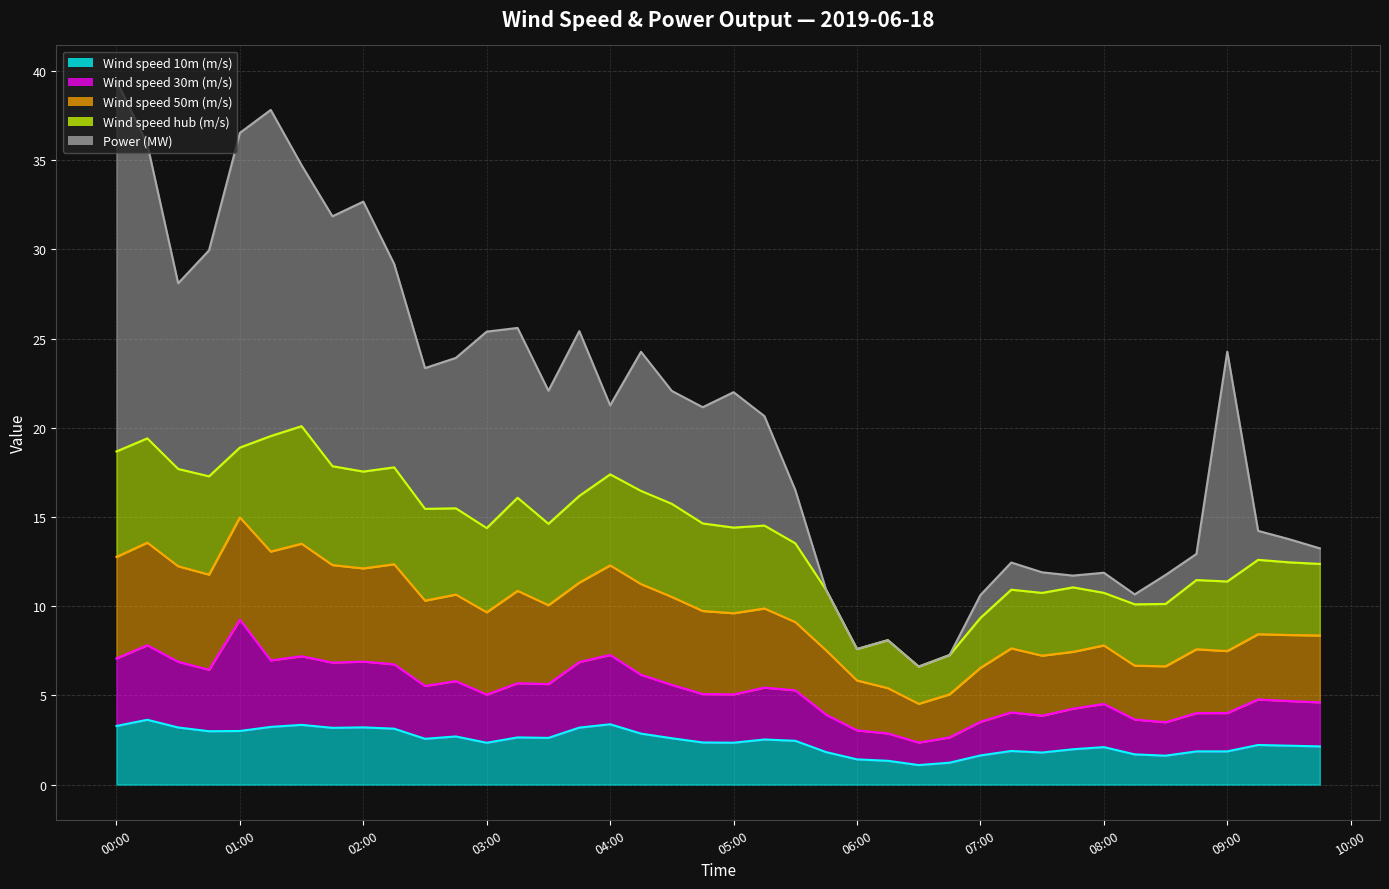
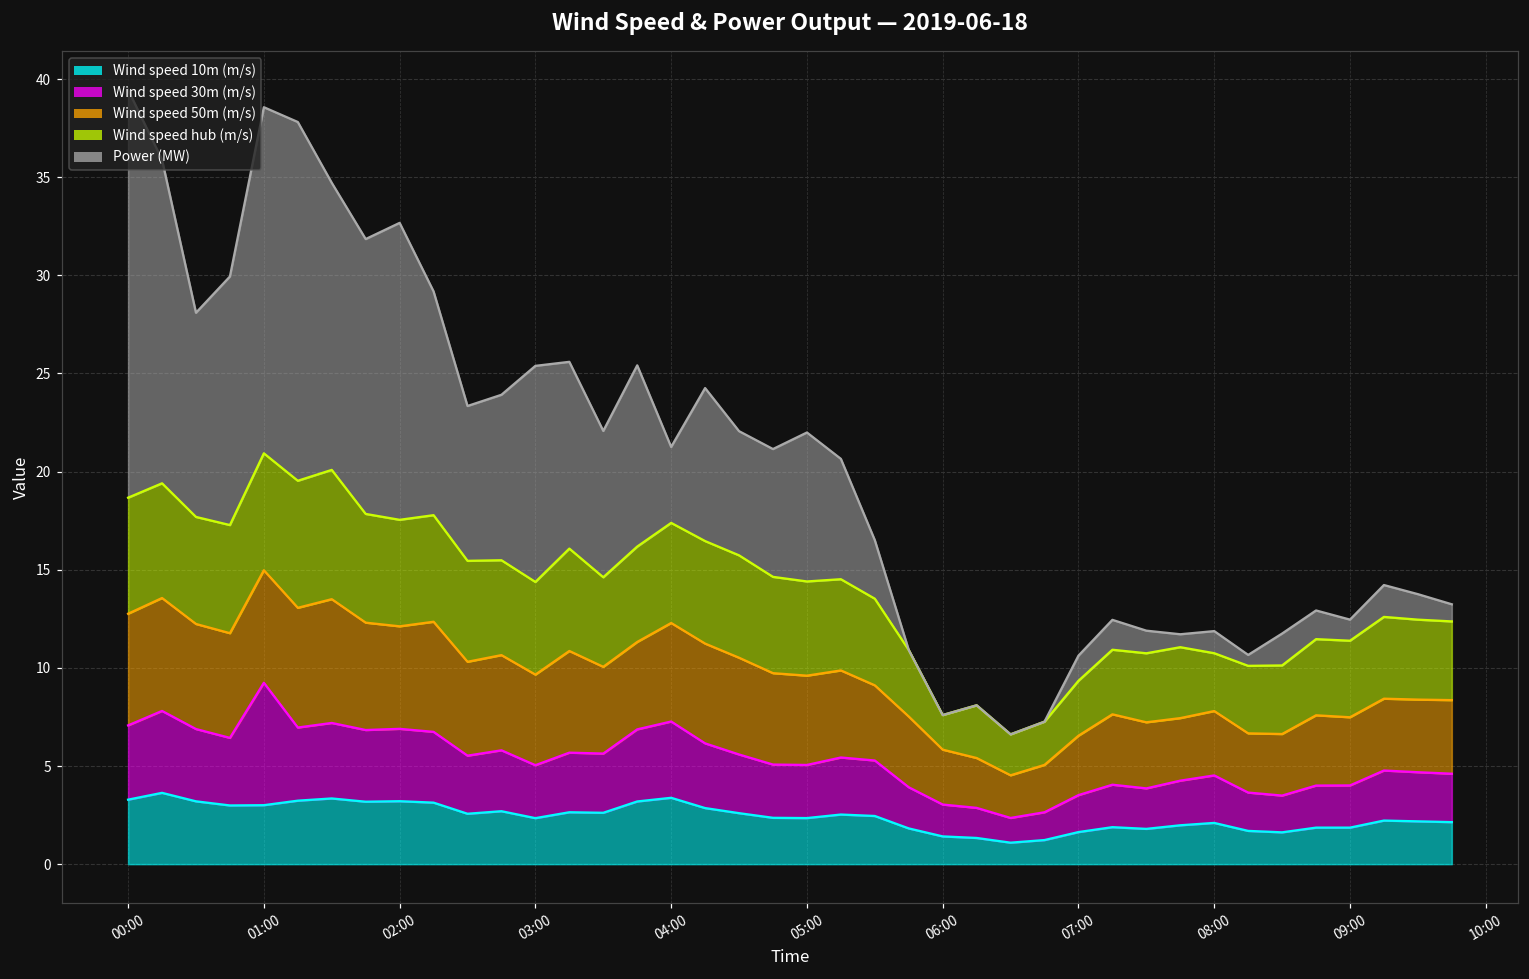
  {
    "Wind speed 10m (m/s)": {
      "00:00": 3.3,
      "01:00": 3.0,
      "02:00": 3.2,
      "03:00": 2.3,
      "04:00": 3.4,
      "05:00": 2.3,
      "06:00": 1.4,
      "07:00": 1.6,
      "08:00": 2.1,
      "09:00": 1.9
    },
    "Wind speed 30m (m/s)": {
      "00:00": 3.8,
      "01:00": 6.2,
      "02:00": 3.7,
      "03:00": 2.7,
      "04:00": 3.9,
      "05:00": 2.7,
      "06:00": 1.6,
      "07:00": 1.9,
      "08:00": 2.4,
      "09:00": 2.1
    },
    "Wind speed 50m (m/s)": {
      "00:00": 5.7,
      "01:00": 5.7,
      "02:00": 5.2,
      "03:00": 4.6,
      "04:00": 5.0,
      "05:00": 4.6,
      "06:00": 2.8,
      "07:00": 3.0,
      "08:00": 3.3,
      "09:00": 3.5
    },
    "Wind speed hub (m/s)": {
      "00:00": 5.9,
-     "01:00": 3.9,
+     "01:00": 6.0,
      "02:00": 5.4,
      "03:00": 4.7,
      "04:00": 5.1,
      "05:00": 4.8,
      "07:00": 2.8,
      "08:00": 2.9,
      "09:00": 3.9
    },
    "Power (MW)": {
      "01:00": 17.6,
      "02:00": 15.1,
      "03:00": 11.0,
      "04:00": 3.9,
      "05:00": 7.6,
      "07:00": 1.3,
      "08:00": 1.1,
-     "09:00": 12.9
+     "09:00": 1.1
    }
  }
